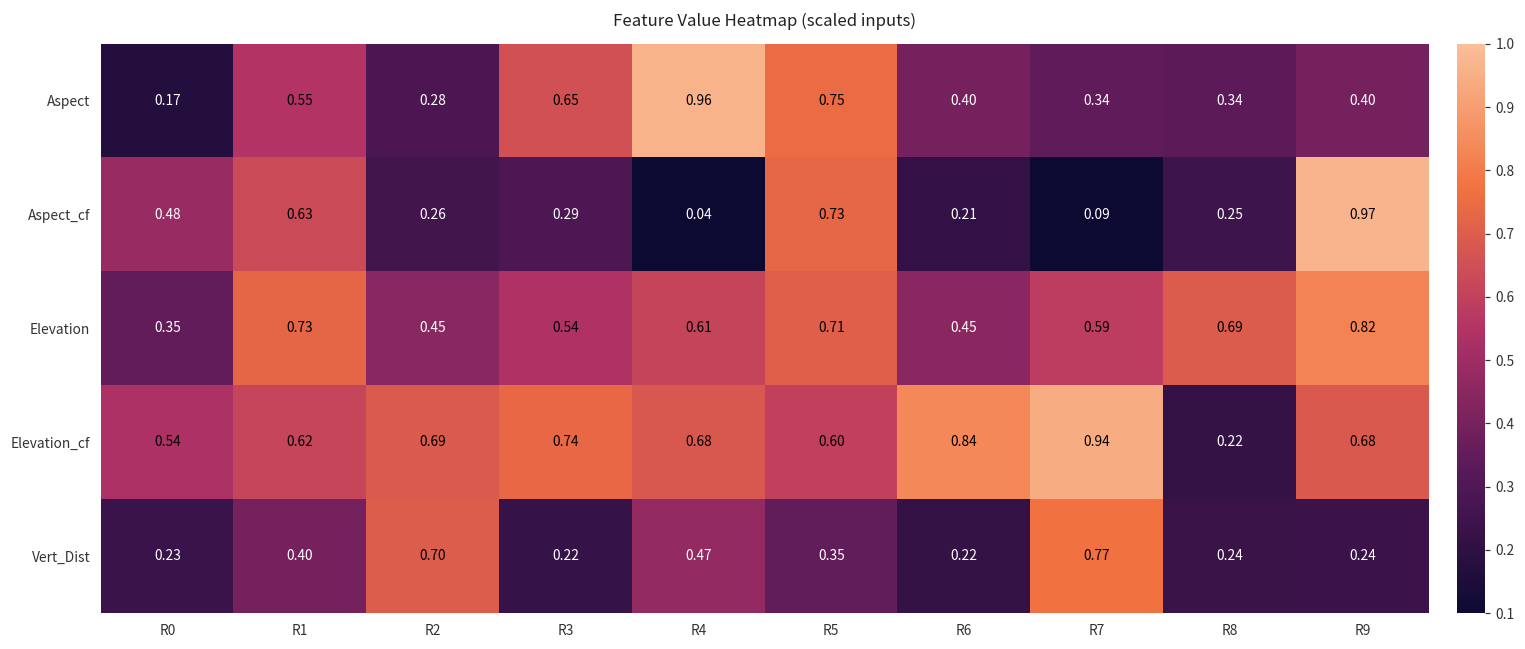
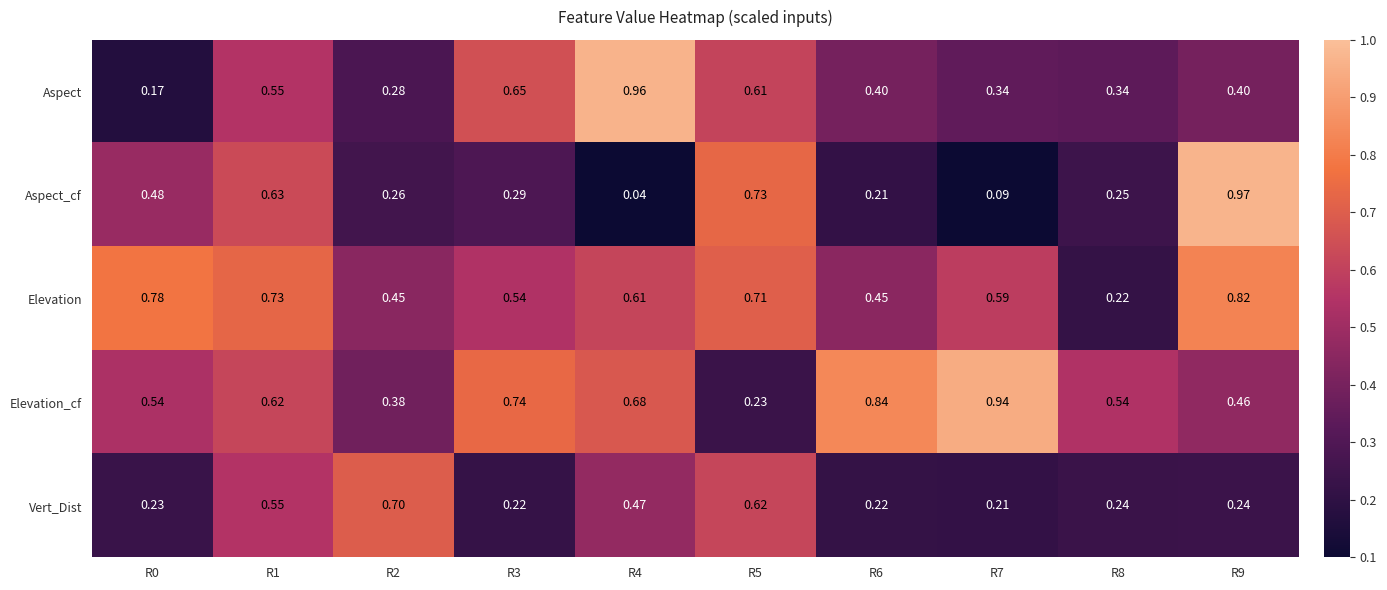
  {
    "Aspect": {
      "R0": 0.17,
      "R1": 0.55,
      "R2": 0.28,
      "R3": 0.65,
      "R4": 0.96,
-     "R5": 0.75,
+     "R5": 0.61,
      "R6": 0.40,
      "R7": 0.34,
      "R8": 0.34,
      "R9": 0.40
    },
    "Aspect_cf": {
      "R0": 0.48,
      "R1": 0.63,
      "R2": 0.26,
      "R3": 0.29,
      "R4": 0.04,
      "R5": 0.73,
      "R6": 0.21,
      "R7": 0.09,
      "R8": 0.25,
      "R9": 0.97
    },
    "Elevation": {
-     "R0": 0.35,
+     "R0": 0.78,
      "R1": 0.73,
      "R2": 0.45,
      "R3": 0.54,
      "R4": 0.61,
      "R5": 0.71,
      "R6": 0.45,
      "R7": 0.59,
-     "R8": 0.69,
+     "R8": 0.22,
      "R9": 0.82
    },
    "Elevation_cf": {
      "R0": 0.54,
      "R1": 0.62,
-     "R2": 0.69,
+     "R2": 0.38,
      "R3": 0.74,
      "R4": 0.68,
-     "R5": 0.60,
+     "R5": 0.23,
      "R6": 0.84,
      "R7": 0.94,
-     "R8": 0.22,
-     "R9": 0.68
+     "R8": 0.54,
+     "R9": 0.46
    },
    "Vert_Dist": {
      "R0": 0.23,
-     "R1": 0.40,
+     "R1": 0.55,
      "R2": 0.70,
      "R3": 0.22,
      "R4": 0.47,
-     "R5": 0.35,
+     "R5": 0.62,
      "R6": 0.22,
-     "R7": 0.77,
+     "R7": 0.21,
      "R8": 0.24,
      "R9": 0.24
    }
  }
